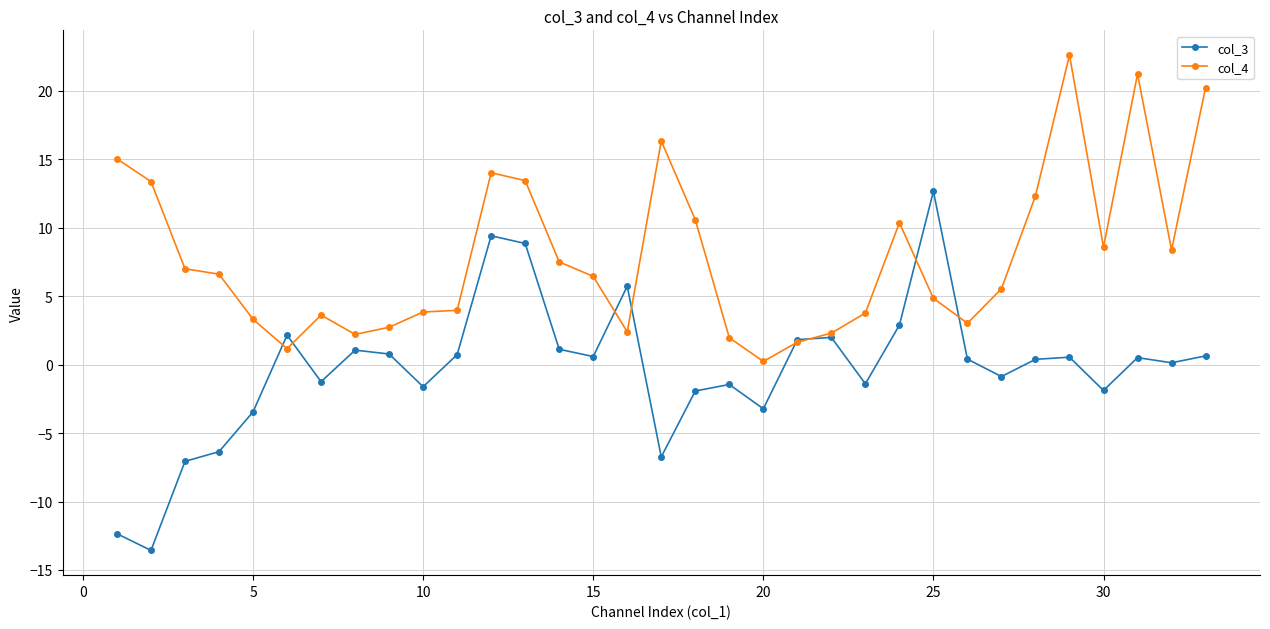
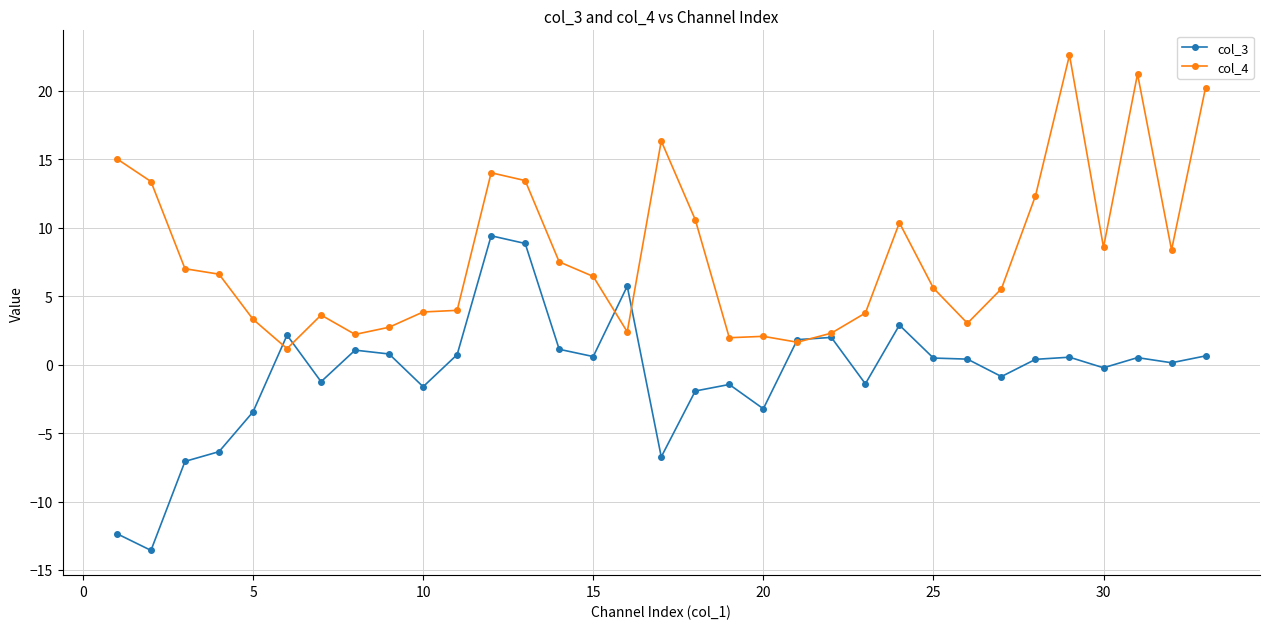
  {
    "col_3": {
      "5": -3.5,
      "10": -1.6,
      "15": 0.6,
      "20": -3.2,
-     "25": 12.6,
-     "30": -1.9
+     "25": 0.5,
+     "30": -0.2
    },
    "col_4": {
      "5": 3.3,
      "10": 3.8,
      "15": 6.4,
-     "20": 0.2,
-     "25": 4.8,
+     "20": 2.1,
+     "25": 5.6,
      "30": 8.6
    }
  }
